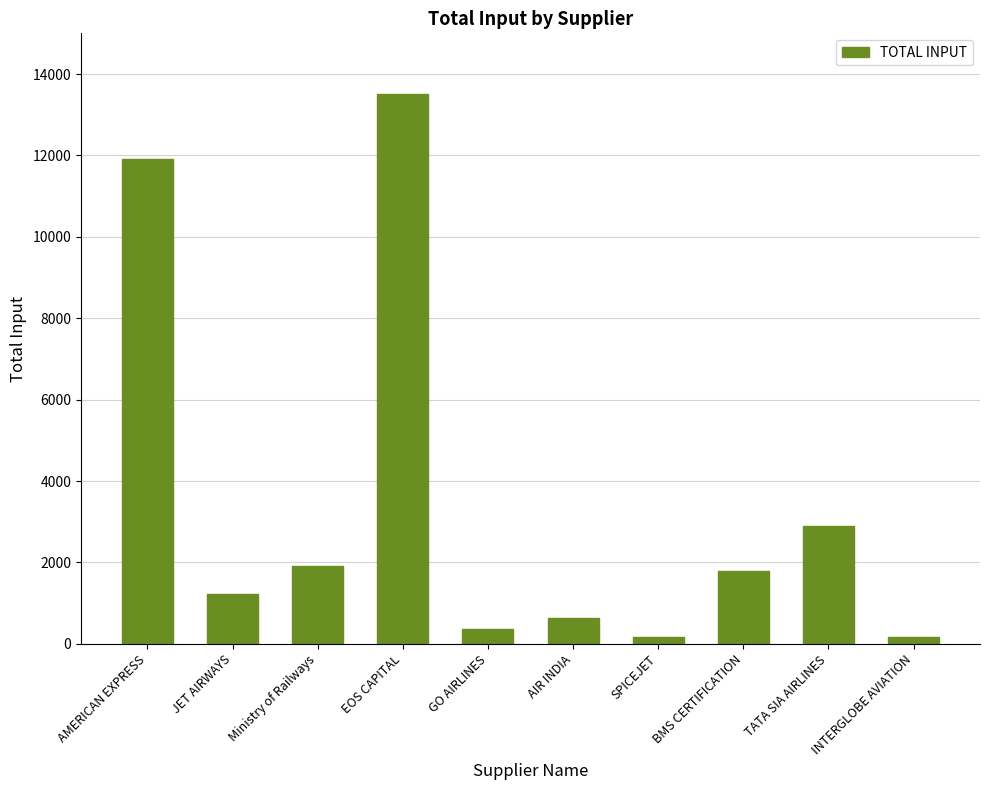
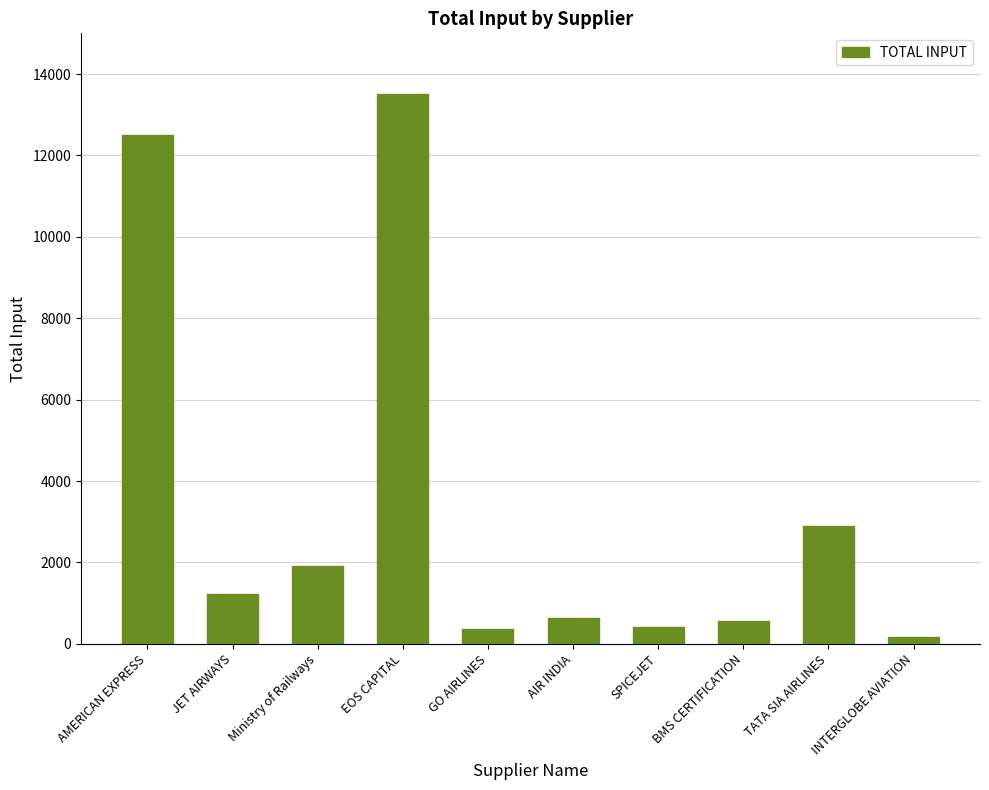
  {
-   "AMERICAN EXPRESS": 11900,
+   "AMERICAN EXPRESS": 12500,
    "JET AIRWAYS": 1200,
    "Ministry of Railways": 1900,
    "EOS CAPITAL": 13500,
    "GO AIRLINES": 400,
    "AIR INDIA": 600,
-   "SPICEJET": 200,
-   "BMS CERTIFICATION": 1800,
+   "SPICEJET": 400,
+   "BMS CERTIFICATION": 600,
    "TATA SIA AIRLINES": 2900,
    "INTERGLOBE AVIATION": 200
  }
